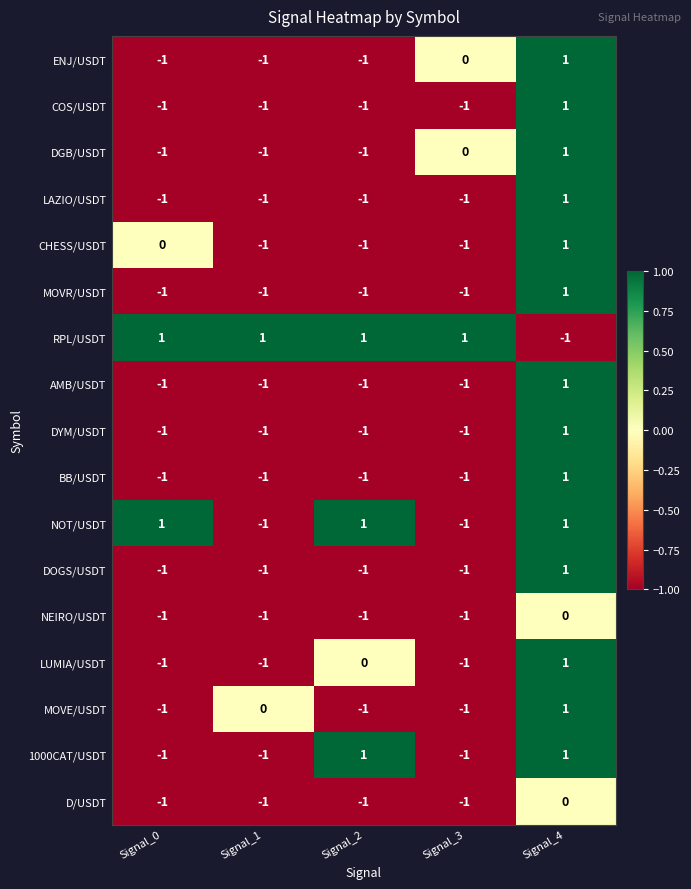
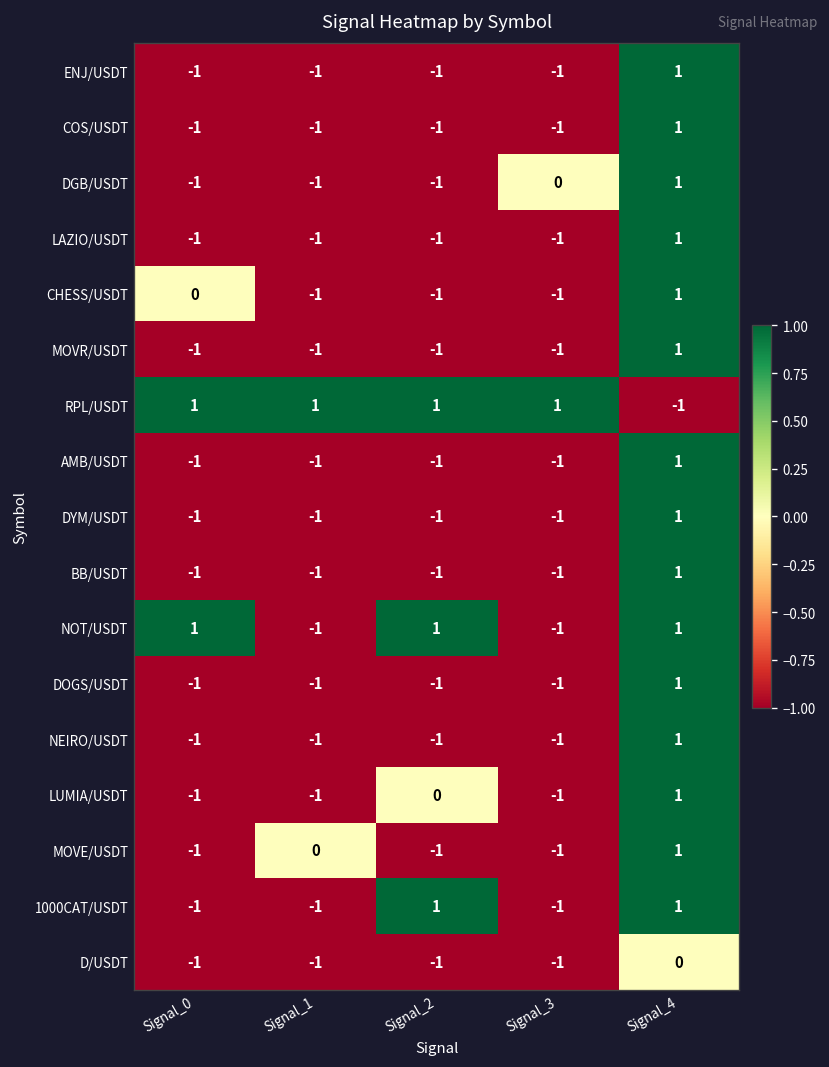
  {
    "ENJ/USDT": {
      "Signal_0": -1,
      "Signal_1": -1,
      "Signal_2": -1,
-     "Signal_3": 0,
+     "Signal_3": -1,
      "Signal_4": 1
    },
    "COS/USDT": {
      "Signal_0": -1,
      "Signal_1": -1,
      "Signal_2": -1,
      "Signal_3": -1,
      "Signal_4": 1
    },
    "DGB/USDT": {
      "Signal_0": -1,
      "Signal_1": -1,
      "Signal_2": -1,
      "Signal_3": 0,
      "Signal_4": 1
    },
    "LAZIO/USDT": {
      "Signal_0": -1,
      "Signal_1": -1,
      "Signal_2": -1,
      "Signal_3": -1,
      "Signal_4": 1
    },
    "CHESS/USDT": {
      "Signal_0": 0,
      "Signal_1": -1,
      "Signal_2": -1,
      "Signal_3": -1,
      "Signal_4": 1
    },
    "MOVR/USDT": {
      "Signal_0": -1,
      "Signal_1": -1,
      "Signal_2": -1,
      "Signal_3": -1,
      "Signal_4": 1
    },
    "RPL/USDT": {
      "Signal_0": 1,
      "Signal_1": 1,
      "Signal_2": 1,
      "Signal_3": 1,
      "Signal_4": -1
    },
    "AMB/USDT": {
      "Signal_0": -1,
      "Signal_1": -1,
      "Signal_2": -1,
      "Signal_3": -1,
      "Signal_4": 1
    },
    "DYM/USDT": {
      "Signal_0": -1,
      "Signal_1": -1,
      "Signal_2": -1,
      "Signal_3": -1,
      "Signal_4": 1
    },
    "BB/USDT": {
      "Signal_0": -1,
      "Signal_1": -1,
      "Signal_2": -1,
      "Signal_3": -1,
      "Signal_4": 1
    },
    "NOT/USDT": {
      "Signal_0": 1,
      "Signal_1": -1,
      "Signal_2": 1,
      "Signal_3": -1,
      "Signal_4": 1
    },
    "DOGS/USDT": {
      "Signal_0": -1,
      "Signal_1": -1,
      "Signal_2": -1,
      "Signal_3": -1,
      "Signal_4": 1
    },
    "NEIRO/USDT": {
      "Signal_0": -1,
      "Signal_1": -1,
      "Signal_2": -1,
      "Signal_3": -1,
-     "Signal_4": 0
+     "Signal_4": 1
    },
    "LUMIA/USDT": {
      "Signal_0": -1,
      "Signal_1": -1,
      "Signal_2": 0,
      "Signal_3": -1,
      "Signal_4": 1
    },
    "MOVE/USDT": {
      "Signal_0": -1,
      "Signal_1": 0,
      "Signal_2": -1,
      "Signal_3": -1,
      "Signal_4": 1
    },
    "1000CAT/USDT": {
      "Signal_0": -1,
      "Signal_1": -1,
      "Signal_2": 1,
      "Signal_3": -1,
      "Signal_4": 1
    },
    "D/USDT": {
      "Signal_0": -1,
      "Signal_1": -1,
      "Signal_2": -1,
      "Signal_3": -1,
      "Signal_4": 0
    }
  }
